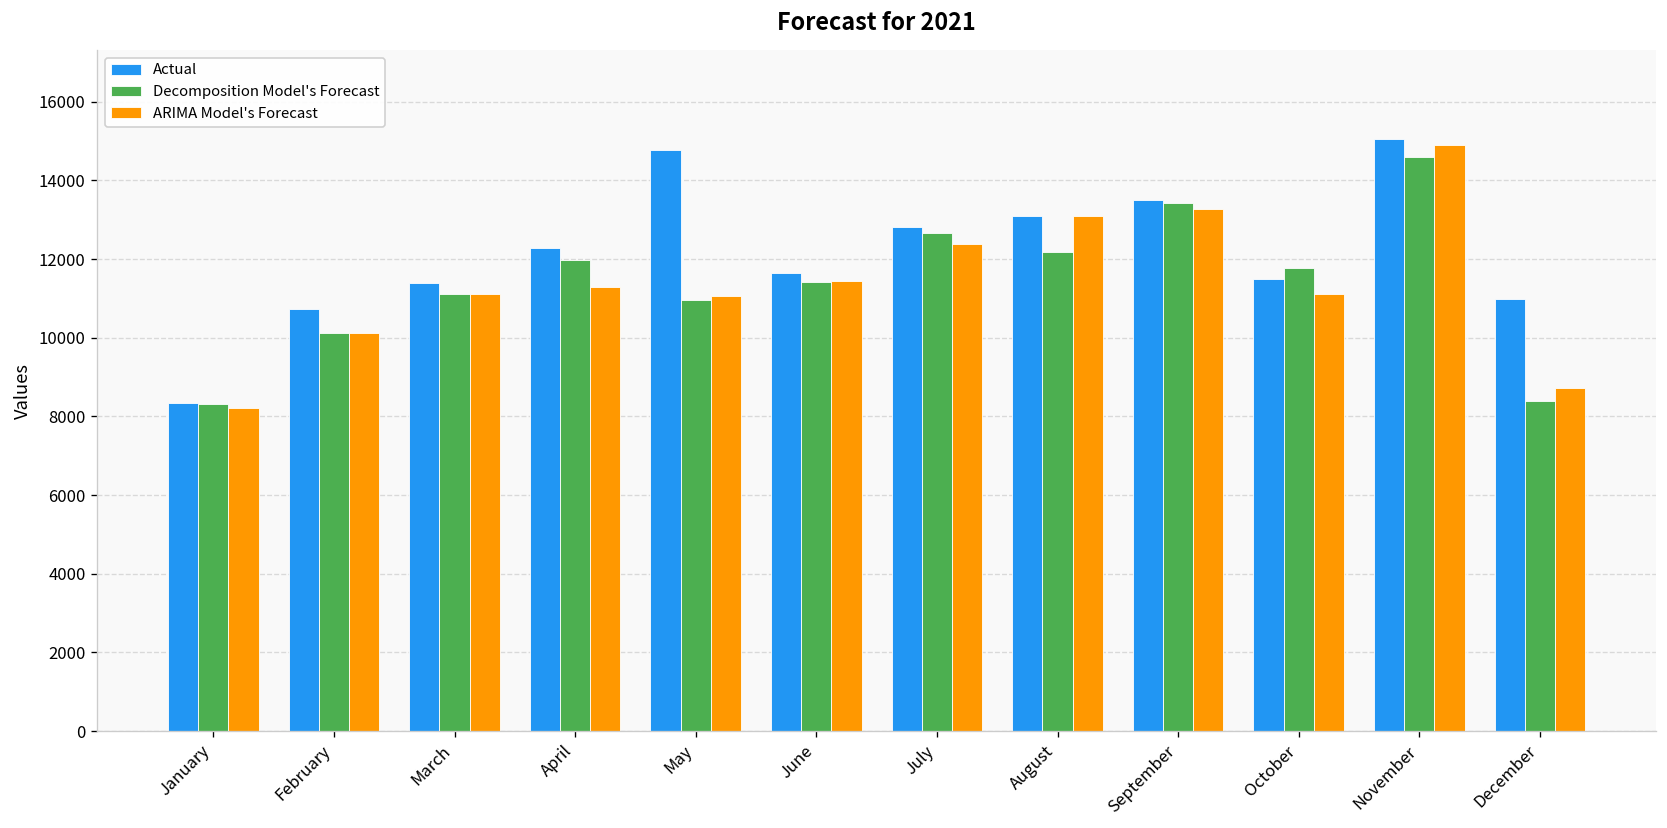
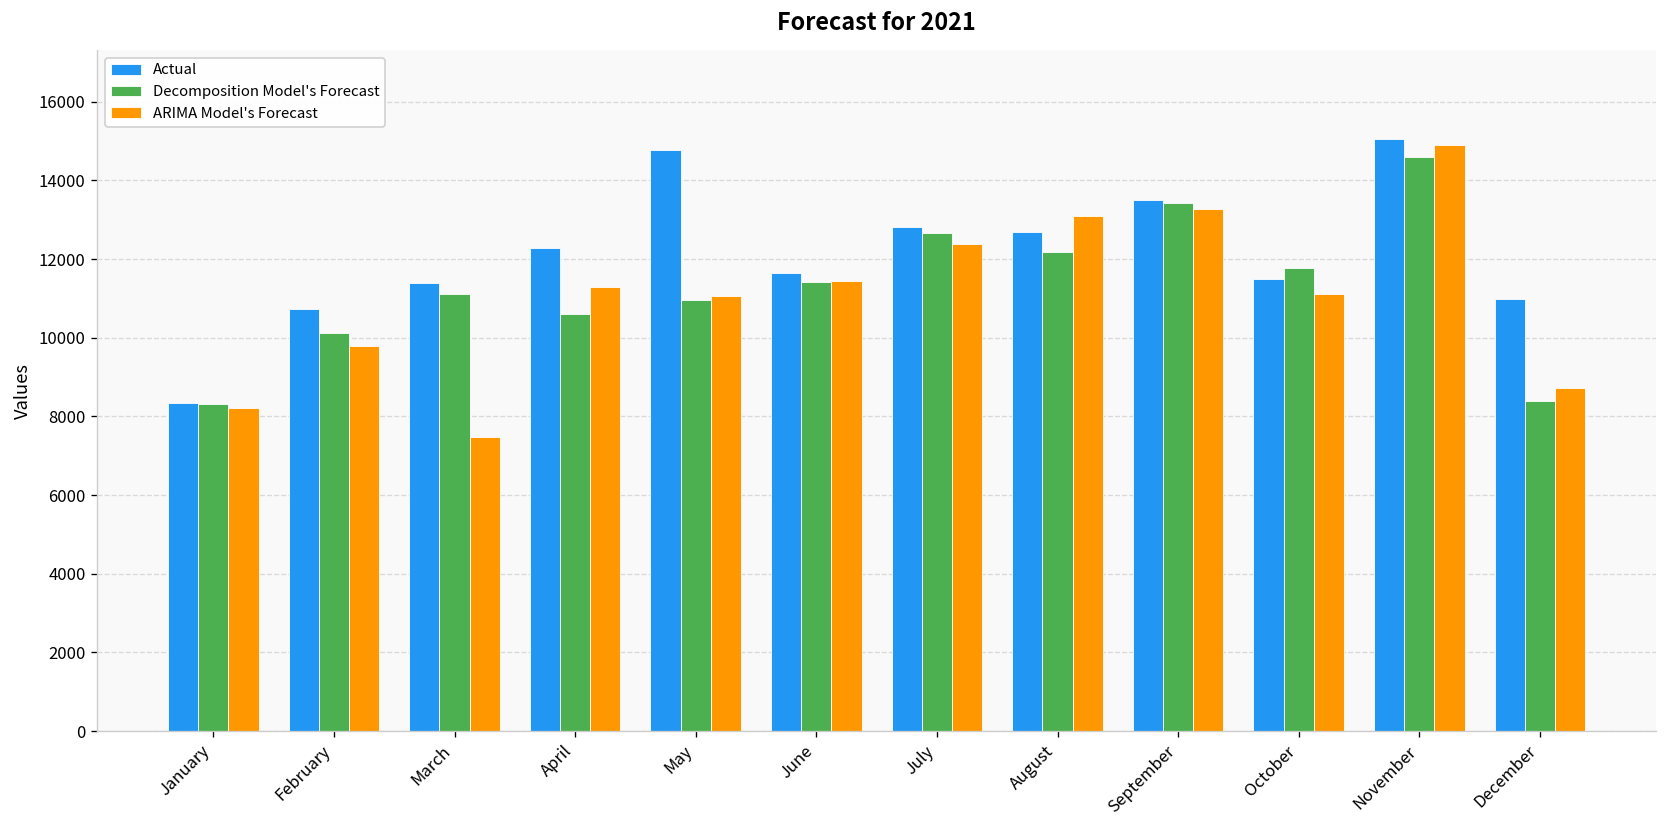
  {
    "Actual": {
      "January": 8300,
      "February": 10700,
      "March": 11400,
      "April": 12300,
      "May": 14800,
      "June": 11600,
      "July": 12800,
-     "August": 13100,
+     "August": 12700,
      "September": 13500,
      "October": 11500,
      "November": 15100,
      "December": 11000
    },
    "Decomposition Model's Forecast": {
      "January": 8300,
      "February": 10100,
      "March": 11100,
-     "April": 12000,
+     "April": 10600,
      "May": 11000,
      "June": 11400,
      "July": 12700,
      "August": 12200,
      "September": 13400,
      "October": 11800,
      "November": 14600,
      "December": 8400
    },
    "ARIMA Model's Forecast": {
      "January": 8200,
-     "February": 10100,
-     "March": 11100,
+     "February": 9800,
+     "March": 7500,
      "April": 11300,
      "May": 11100,
      "June": 11400,
      "July": 12400,
      "August": 13100,
      "September": 13300,
      "October": 11100,
      "November": 14900,
      "December": 8700
    }
  }
